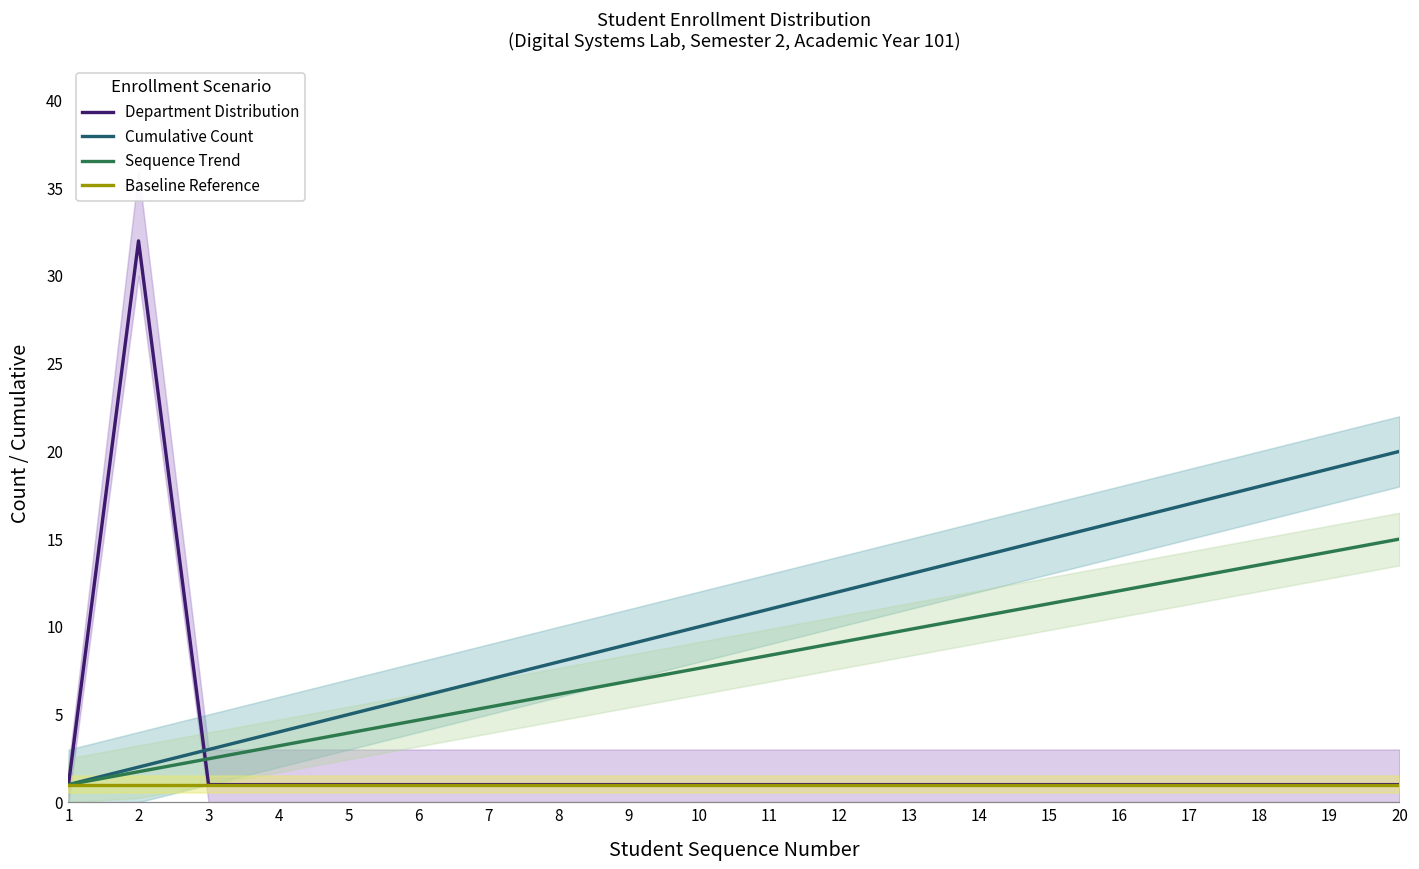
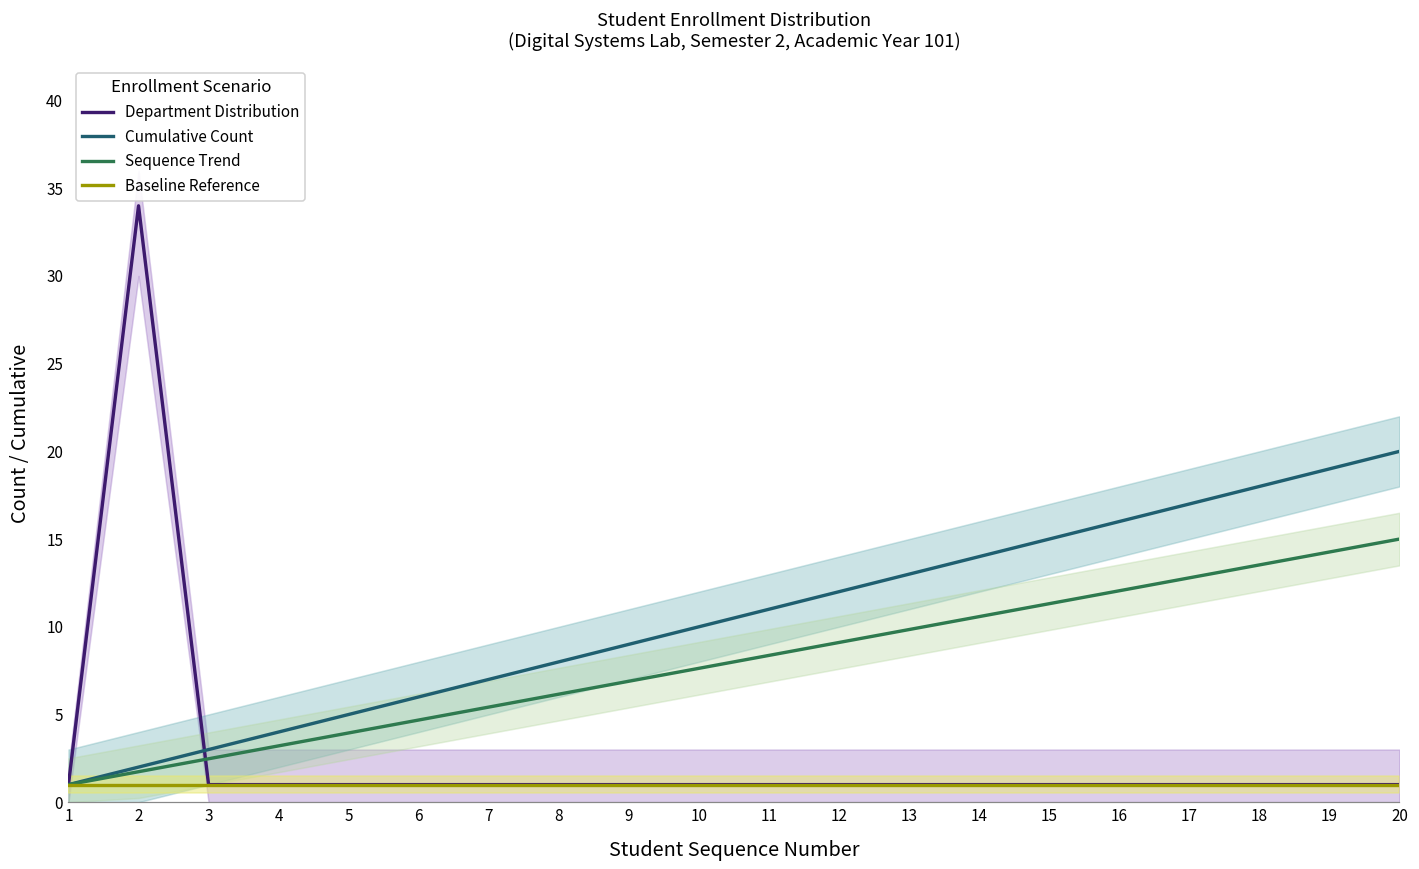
  {
    "Department Distribution": {
-     "2": 32
+     "2": 34
    },
    "Baseline Reference": {
      "2": 1
    }
  }
